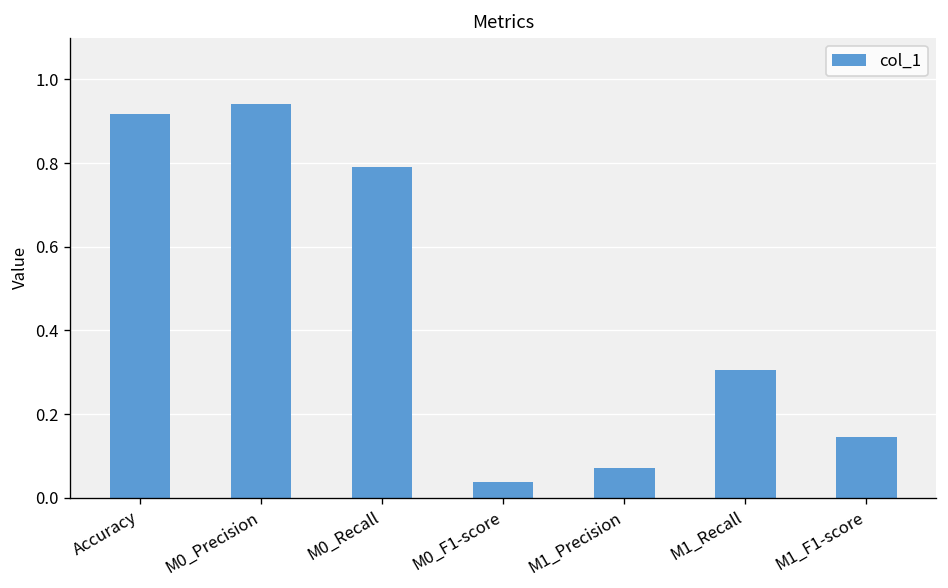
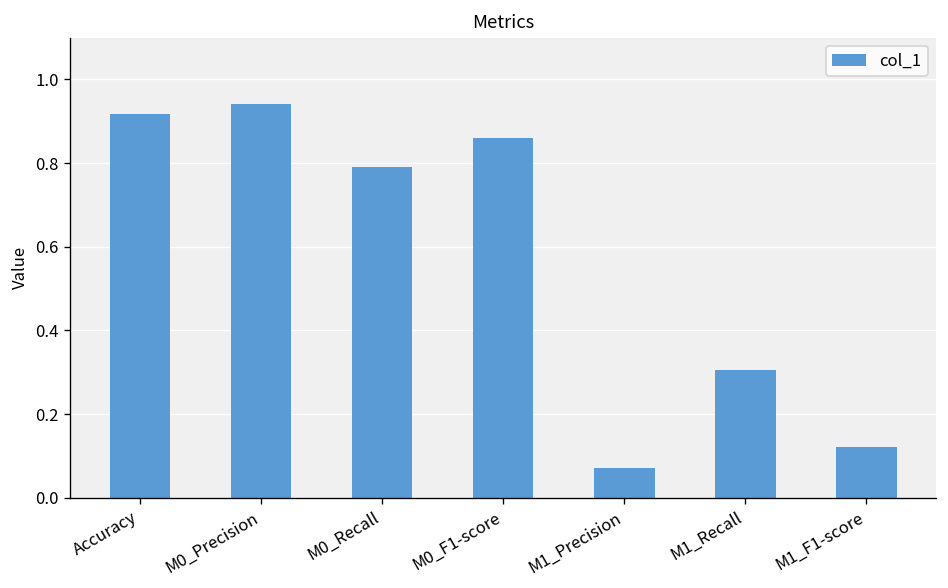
  {
    "Accuracy": 0.92,
    "M0_Precision": 0.94,
    "M0_Recall": 0.79,
-   "M0_F1-score": 0.04,
+   "M0_F1-score": 0.86,
    "M1_Precision": 0.07,
    "M1_Recall": 0.31,
-   "M1_F1-score": 0.15
+   "M1_F1-score": 0.12
  }
